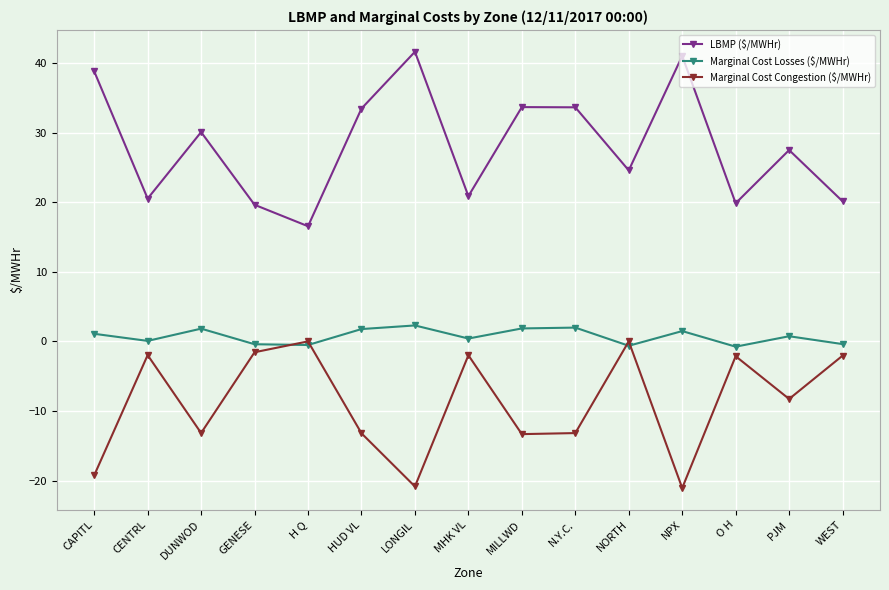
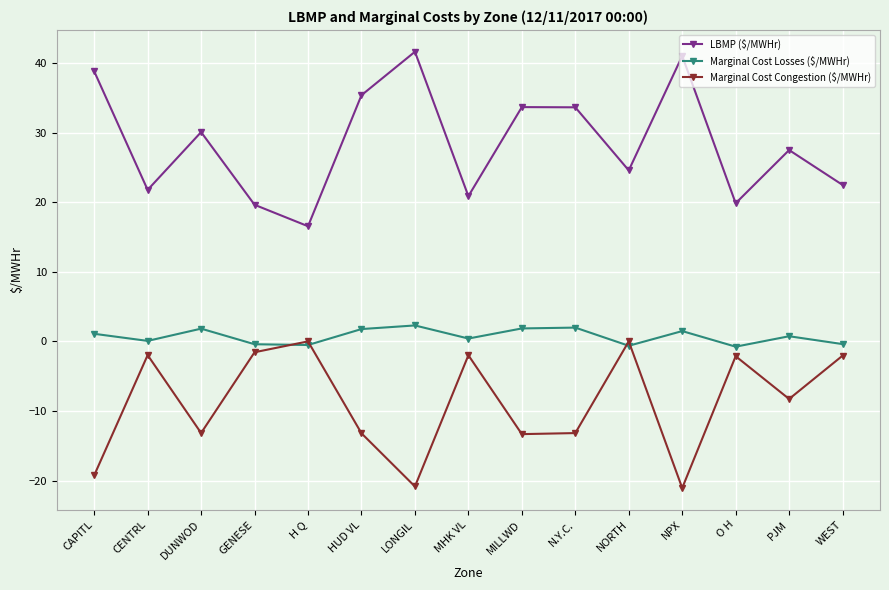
  {
    "LBMP ($/MWHr)": {
      "CAPITL": 39,
-     "CENTRL": 21,
+     "CENTRL": 22,
      "DUNWOD": 30,
      "GENESE": 20,
      "H Q": 17,
-     "HUD VL": 33,
+     "HUD VL": 35,
      "LONGIL": 42,
      "MHK VL": 21,
      "MILLWD": 34,
      "N.Y.C.": 34,
      "NORTH": 25,
      "O H": 20,
      "PJM": 27,
-     "WEST": 20
+     "WEST": 22
    },
    "Marginal Cost Losses ($/MWHr)": {
      "CAPITL": 1,
      "CENTRL": 0,
      "DUNWOD": 2,
      "GENESE": 0,
      "H Q": -1,
      "HUD VL": 2,
      "LONGIL": 2,
      "MHK VL": 0,
      "MILLWD": 2,
      "N.Y.C.": 2,
      "NORTH": -1,
      "NPX": 1,
      "O H": -1,
      "PJM": 1,
      "WEST": 0
    },
    "Marginal Cost Congestion ($/MWHr)": {
      "CAPITL": -19,
      "CENTRL": -2,
      "DUNWOD": -13,
      "GENESE": -2,
      "H Q": 0,
      "HUD VL": -13,
      "LONGIL": -21,
      "MHK VL": -2,
      "MILLWD": -13,
      "N.Y.C.": -13,
      "NORTH": 0,
      "NPX": -21,
      "O H": -2,
      "PJM": -8,
      "WEST": -2
    }
  }
